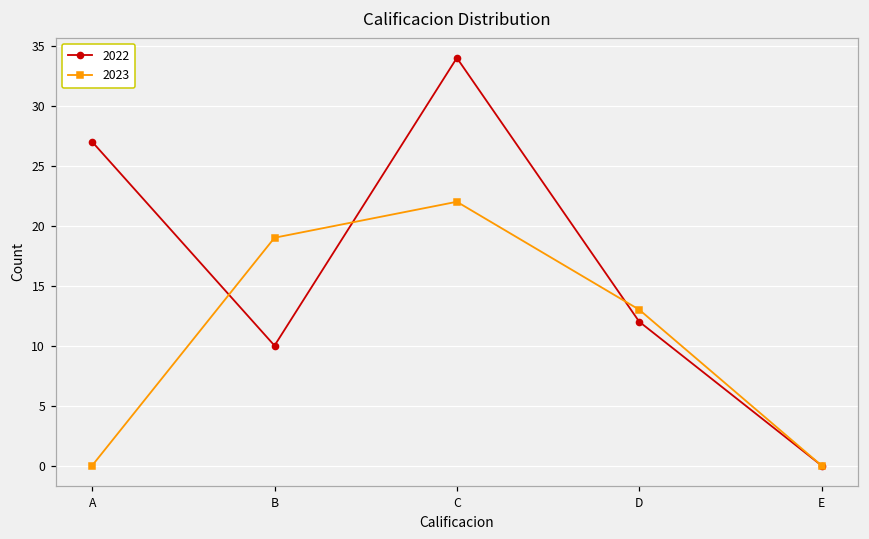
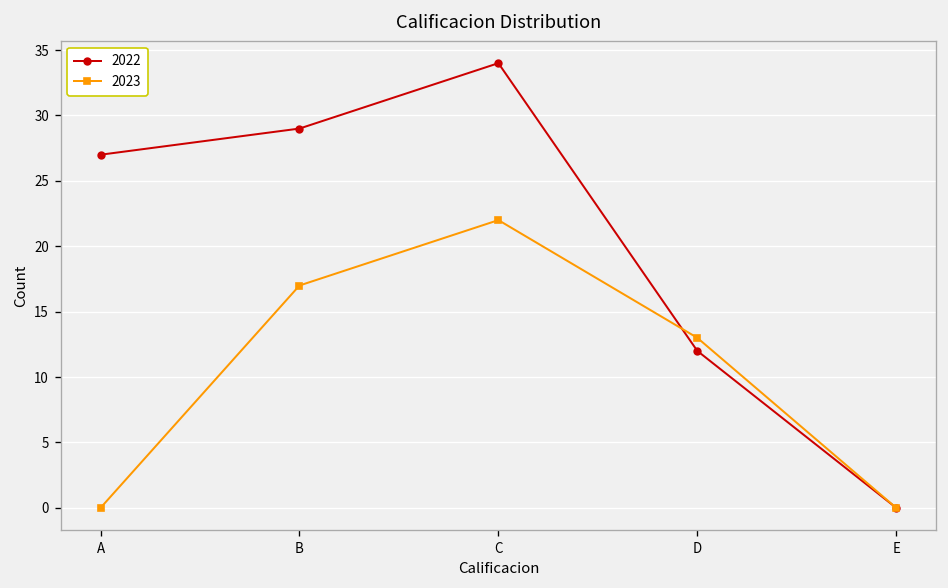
  {
    "2022": {
      "A": 27,
-     "B": 10,
+     "B": 29,
      "C": 34,
      "D": 12
    },
    "2023": {
      "A": 0,
-     "B": 19,
+     "B": 17,
      "C": 22,
      "D": 13
    }
  }
